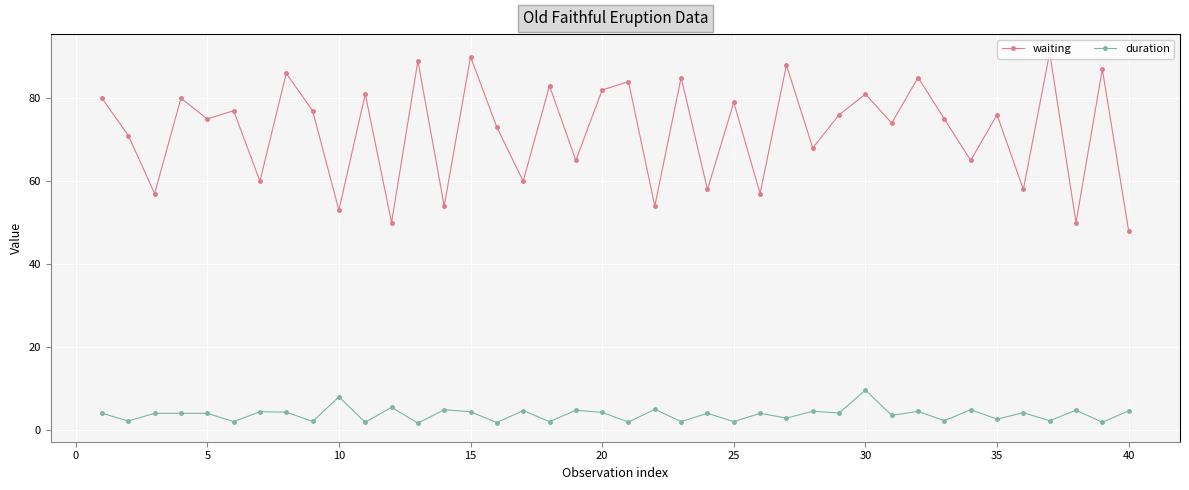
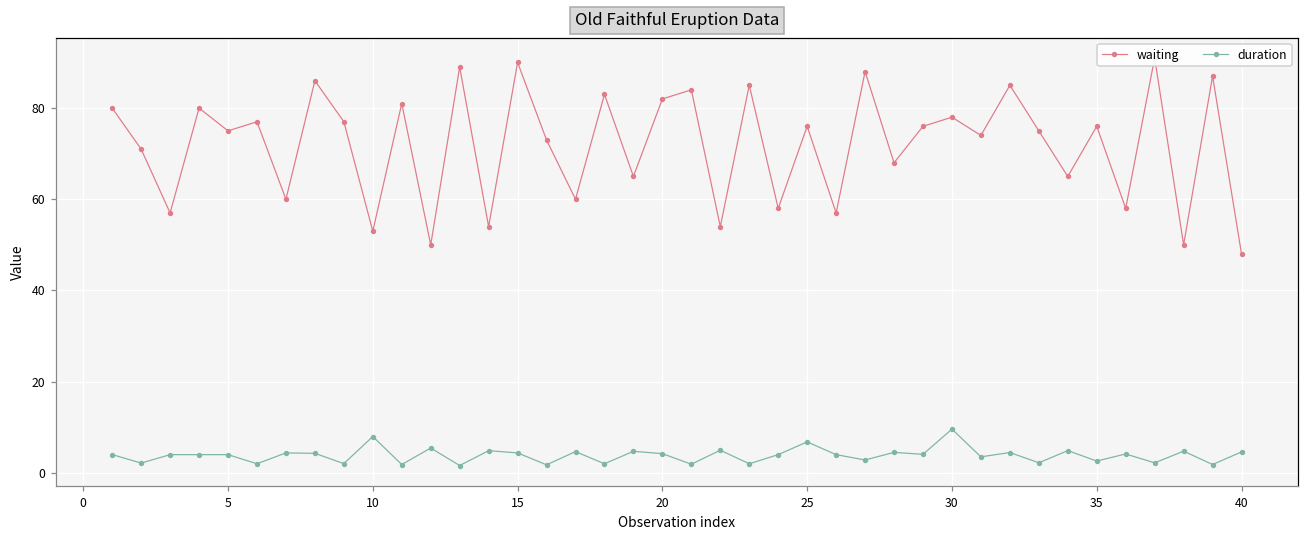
  {
    "waiting": {
      "5": 75,
      "10": 53,
      "15": 90,
      "20": 82,
-     "25": 79,
-     "30": 81,
+     "25": 76,
+     "30": 78,
      "35": 76,
      "40": 48
    },
    "duration": {
      "5": 4,
      "10": 8,
      "15": 4,
      "20": 4,
-     "25": 2,
+     "25": 7,
      "30": 10,
      "35": 3,
      "40": 5
    }
  }
